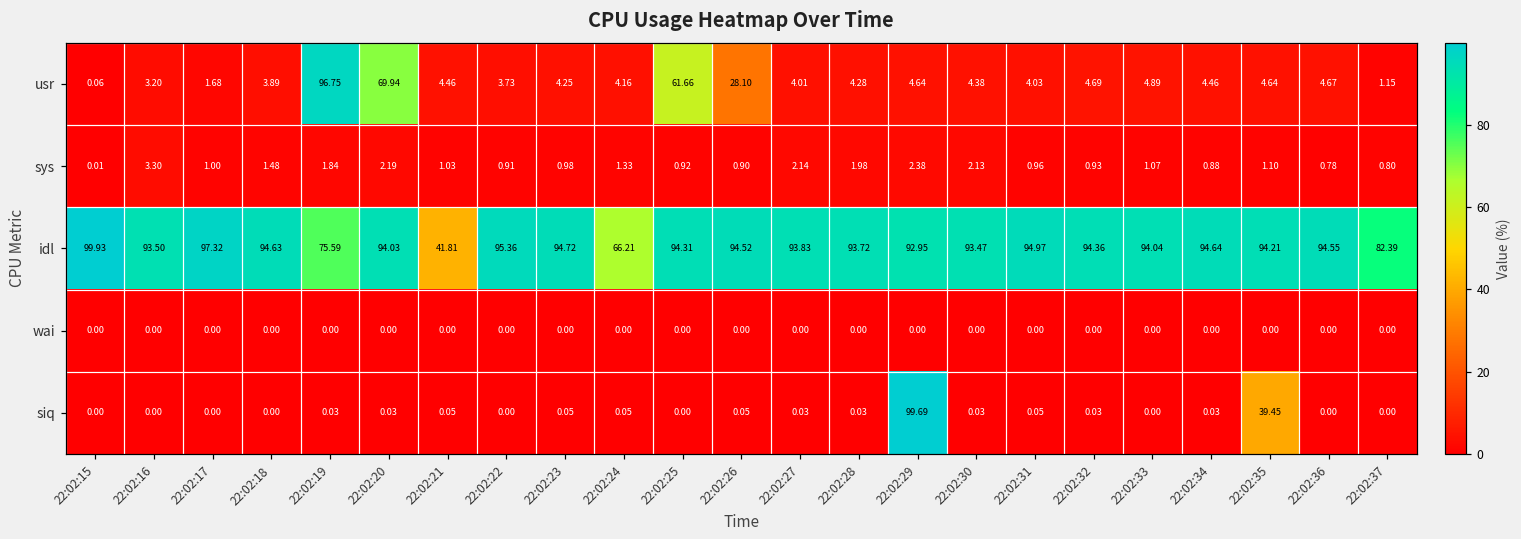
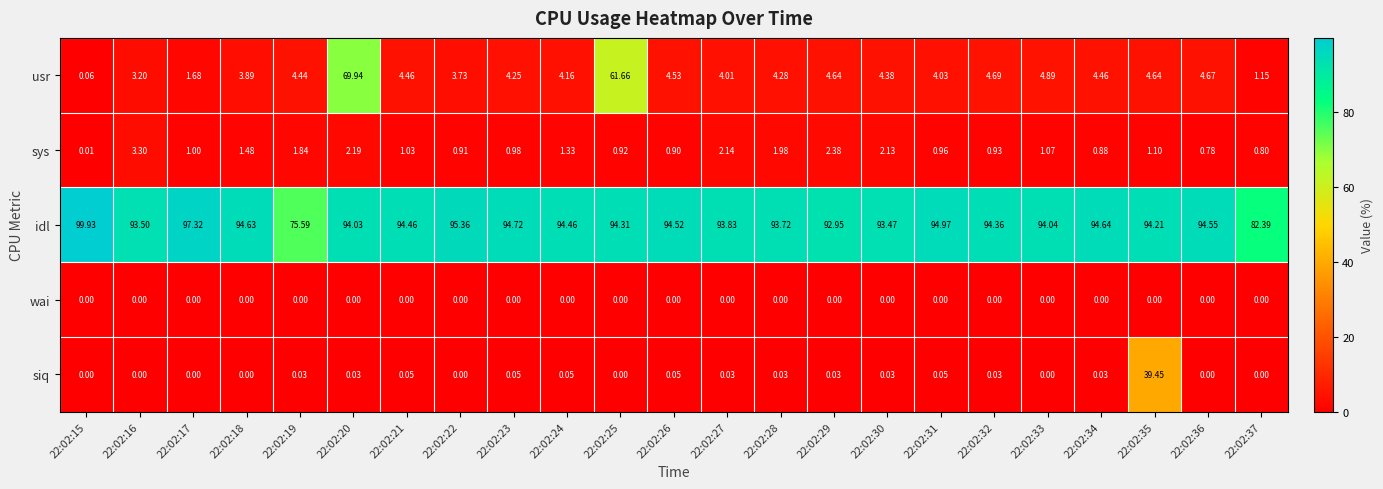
  {
    "usr": {
      "22:02:15": 0.06,
      "22:02:16": 3.20,
      "22:02:17": 1.68,
      "22:02:18": 3.89,
-     "22:02:19": 96.75,
+     "22:02:19": 4.44,
      "22:02:20": 69.94,
      "22:02:21": 4.46,
      "22:02:22": 3.73,
      "22:02:23": 4.25,
      "22:02:24": 4.16,
      "22:02:25": 61.66,
-     "22:02:26": 28.10,
+     "22:02:26": 4.53,
      "22:02:27": 4.01,
      "22:02:28": 4.28,
      "22:02:29": 4.64,
      "22:02:30": 4.38,
      "22:02:31": 4.03,
      "22:02:32": 4.69,
      "22:02:33": 4.89,
      "22:02:34": 4.46,
      "22:02:35": 4.64,
      "22:02:36": 4.67,
      "22:02:37": 1.15
    },
    "sys": {
      "22:02:15": 0.01,
      "22:02:16": 3.30,
      "22:02:17": 1.00,
      "22:02:18": 1.48,
      "22:02:19": 1.84,
      "22:02:20": 2.19,
      "22:02:21": 1.03,
      "22:02:22": 0.91,
      "22:02:23": 0.98,
      "22:02:24": 1.33,
      "22:02:25": 0.92,
      "22:02:26": 0.90,
      "22:02:27": 2.14,
      "22:02:28": 1.98,
      "22:02:29": 2.38,
      "22:02:30": 2.13,
      "22:02:31": 0.96,
      "22:02:32": 0.93,
      "22:02:33": 1.07,
      "22:02:34": 0.88,
      "22:02:35": 1.10,
      "22:02:36": 0.78,
      "22:02:37": 0.80
    },
    "idl": {
      "22:02:15": 99.93,
      "22:02:16": 93.50,
      "22:02:17": 97.32,
      "22:02:18": 94.63,
      "22:02:19": 75.59,
      "22:02:20": 94.03,
-     "22:02:21": 41.81,
+     "22:02:21": 94.46,
      "22:02:22": 95.36,
      "22:02:23": 94.72,
-     "22:02:24": 66.21,
+     "22:02:24": 94.46,
      "22:02:25": 94.31,
      "22:02:26": 94.52,
      "22:02:27": 93.83,
      "22:02:28": 93.72,
      "22:02:29": 92.95,
      "22:02:30": 93.47,
      "22:02:31": 94.97,
      "22:02:32": 94.36,
      "22:02:33": 94.04,
      "22:02:34": 94.64,
      "22:02:35": 94.21,
      "22:02:36": 94.55,
      "22:02:37": 82.39
    },
    "wai": {
      "22:02:15": 0.00,
      "22:02:16": 0.00,
      "22:02:17": 0.00,
      "22:02:18": 0.00,
      "22:02:19": 0.00,
      "22:02:20": 0.00,
      "22:02:21": 0.00,
      "22:02:22": 0.00,
      "22:02:23": 0.00,
      "22:02:24": 0.00,
      "22:02:25": 0.00,
      "22:02:26": 0.00,
      "22:02:27": 0.00,
      "22:02:28": 0.00,
      "22:02:29": 0.00,
      "22:02:30": 0.00,
      "22:02:31": 0.00,
      "22:02:32": 0.00,
      "22:02:33": 0.00,
      "22:02:34": 0.00,
      "22:02:35": 0.00,
      "22:02:36": 0.00,
      "22:02:37": 0.00
    },
    "siq": {
      "22:02:15": 0.00,
      "22:02:16": 0.00,
      "22:02:17": 0.00,
      "22:02:18": 0.00,
      "22:02:19": 0.03,
      "22:02:20": 0.03,
      "22:02:21": 0.05,
      "22:02:22": 0.00,
      "22:02:23": 0.05,
      "22:02:24": 0.05,
      "22:02:25": 0.00,
      "22:02:26": 0.05,
      "22:02:27": 0.03,
      "22:02:28": 0.03,
-     "22:02:29": 99.69,
+     "22:02:29": 0.03,
      "22:02:30": 0.03,
      "22:02:31": 0.05,
      "22:02:32": 0.03,
      "22:02:33": 0.00,
      "22:02:34": 0.03,
      "22:02:35": 39.45,
      "22:02:36": 0.00,
      "22:02:37": 0.00
    }
  }
